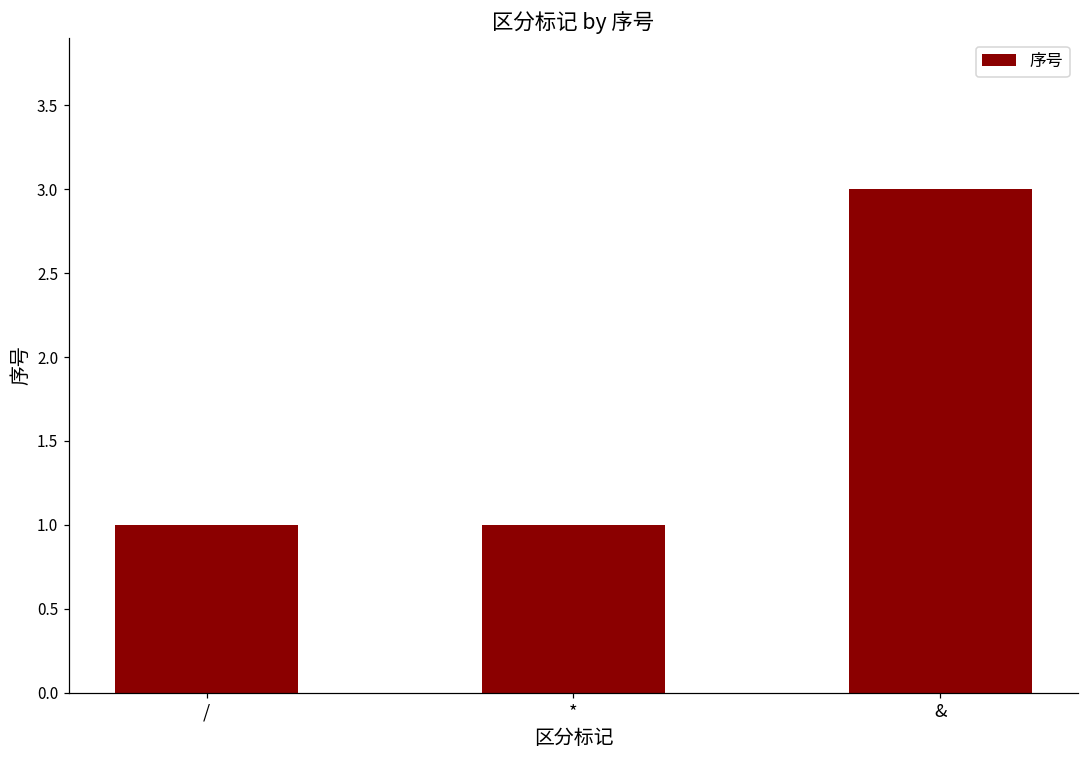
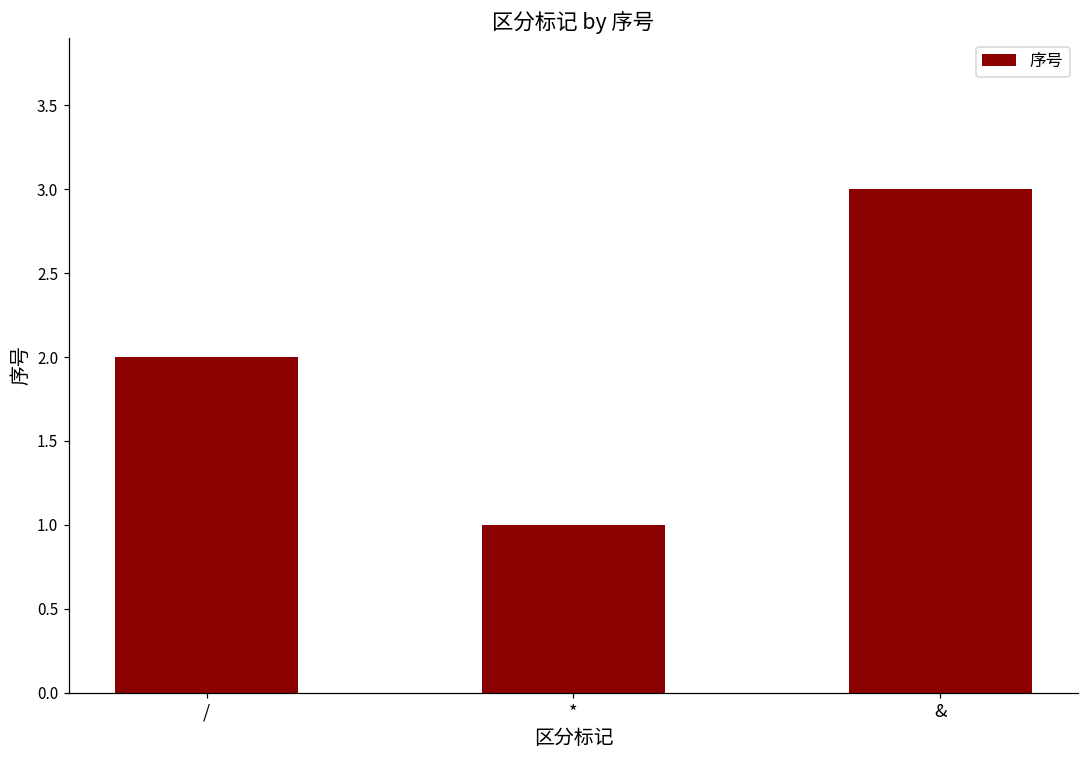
  {
-   "/": 1,
+   "/": 2,
    "*": 1,
    "&": 3
  }
